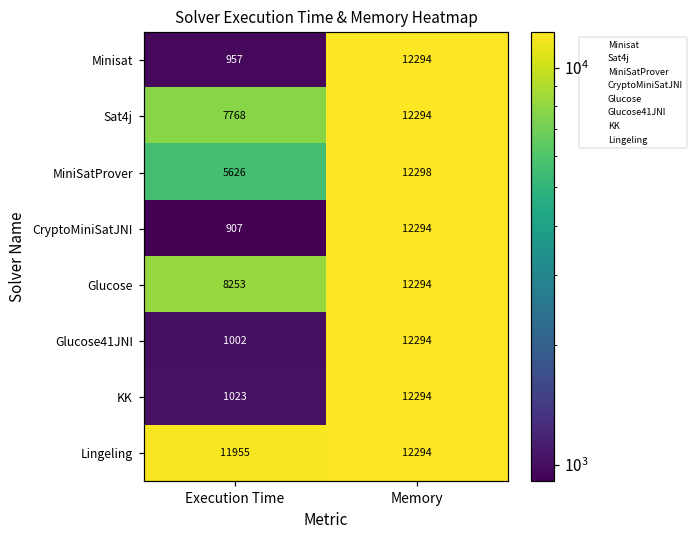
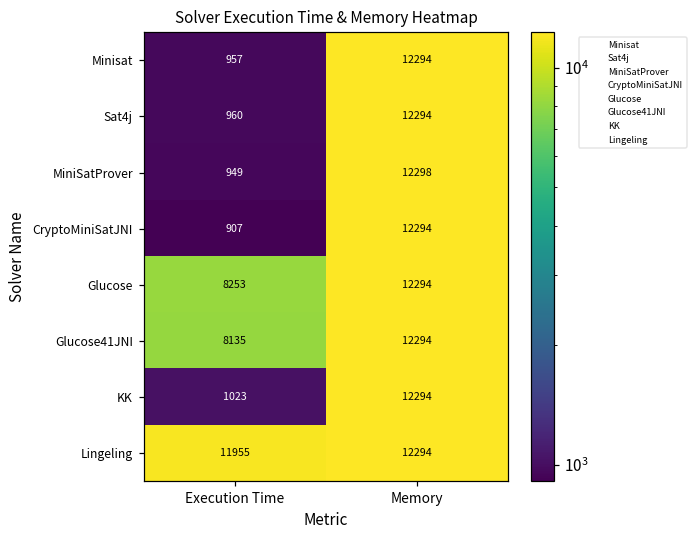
  {
    "Minisat": {
      "Execution Time": 957,
      "Memory": 12294
    },
    "Sat4j": {
-     "Execution Time": 7768,
+     "Execution Time": 960,
      "Memory": 12294
    },
    "MiniSatProver": {
-     "Execution Time": 5626,
+     "Execution Time": 949,
      "Memory": 12298
    },
    "CryptoMiniSatJNI": {
      "Execution Time": 907,
      "Memory": 12294
    },
    "Glucose": {
      "Execution Time": 8253,
      "Memory": 12294
    },
    "Glucose41JNI": {
-     "Execution Time": 1002,
+     "Execution Time": 8135,
      "Memory": 12294
    },
    "KK": {
      "Execution Time": 1023,
      "Memory": 12294
    },
    "Lingeling": {
      "Execution Time": 11955,
      "Memory": 12294
    }
  }
